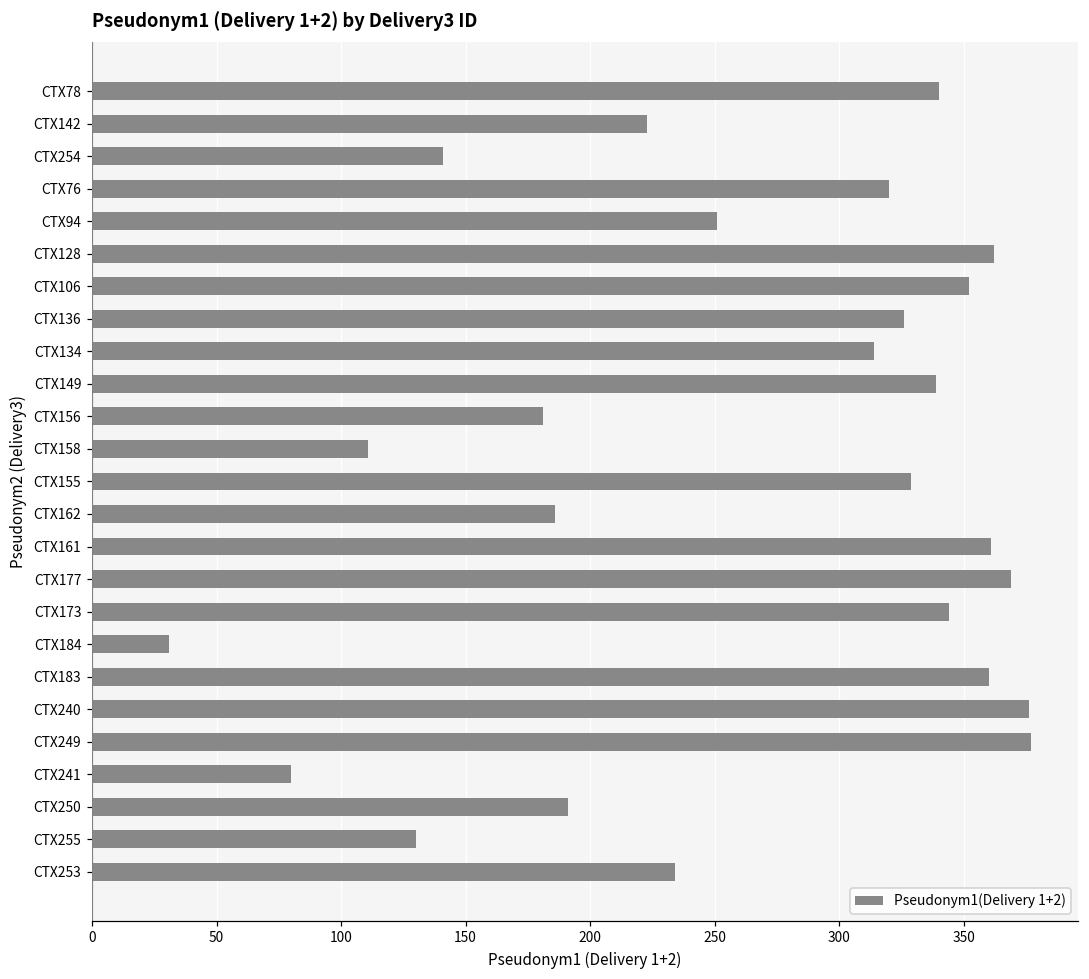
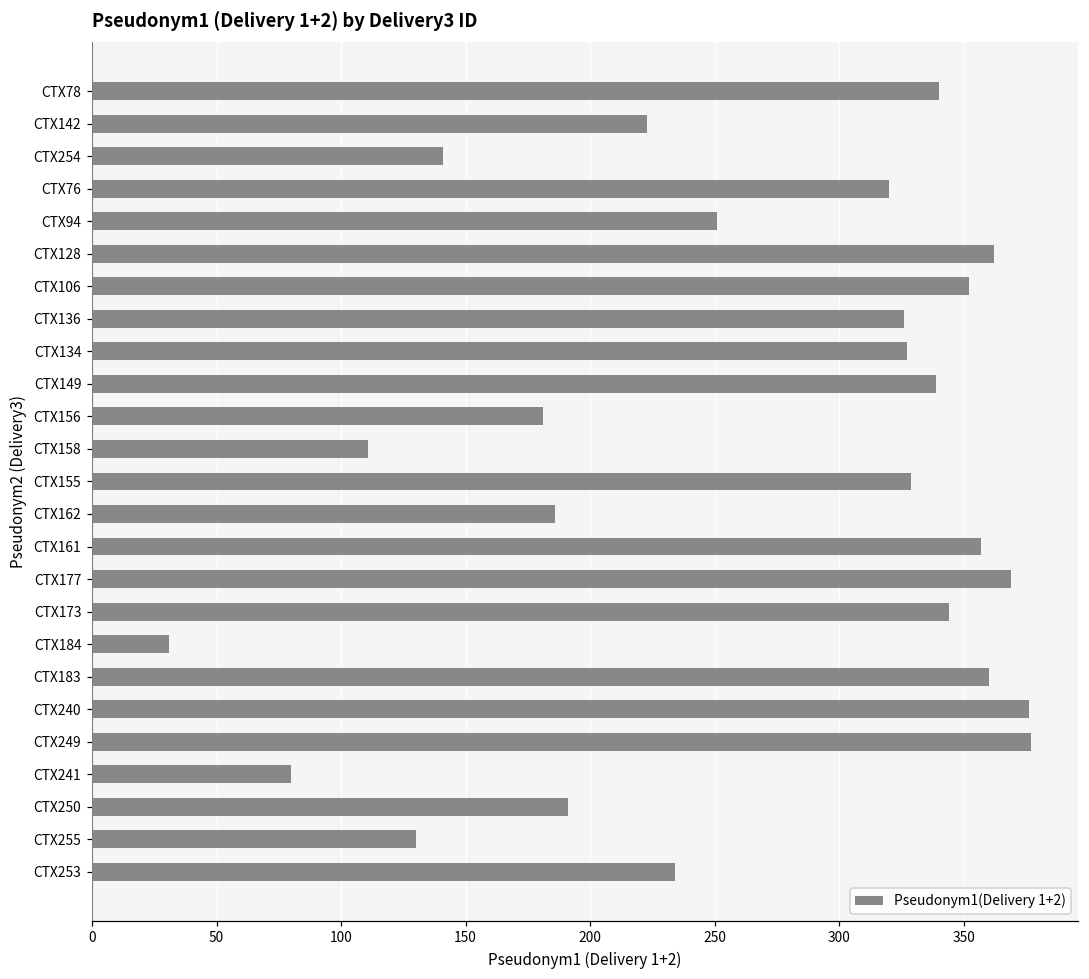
  {
    "CTX78": 340,
    "CTX142": 223,
    "CTX254": 141,
    "CTX76": 320,
    "CTX94": 251,
    "CTX128": 362,
    "CTX106": 352,
    "CTX136": 326,
-   "CTX134": 314,
+   "CTX134": 327,
    "CTX149": 339,
    "CTX156": 181,
    "CTX158": 111,
    "CTX155": 329,
    "CTX162": 186,
-   "CTX161": 361,
+   "CTX161": 357,
    "CTX177": 369,
    "CTX173": 344,
    "CTX184": 31,
    "CTX183": 360,
    "CTX240": 376,
    "CTX249": 377,
    "CTX241": 80,
    "CTX250": 191,
    "CTX255": 130,
    "CTX253": 234
  }
